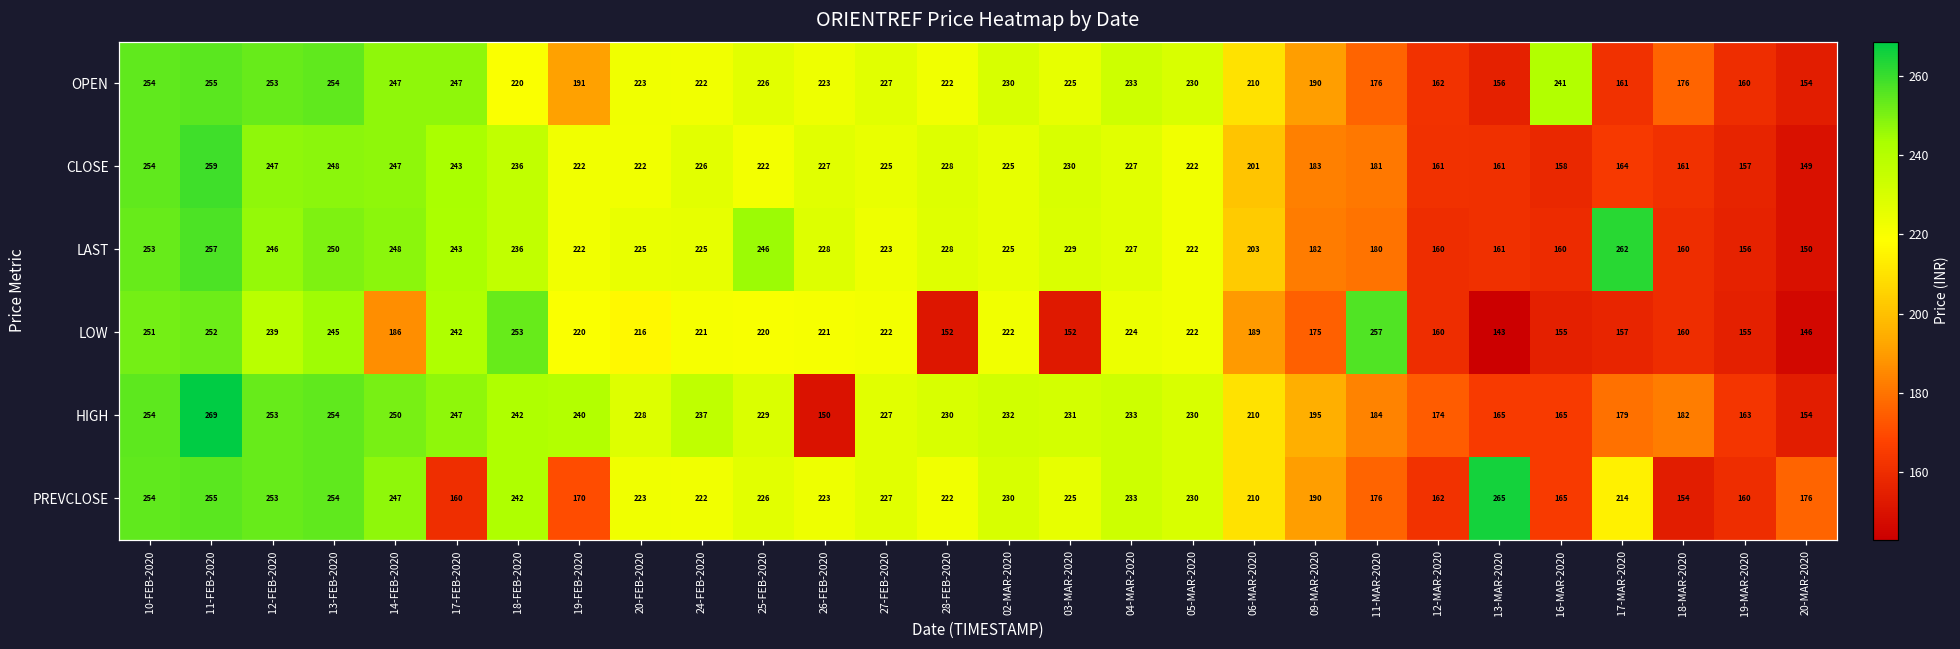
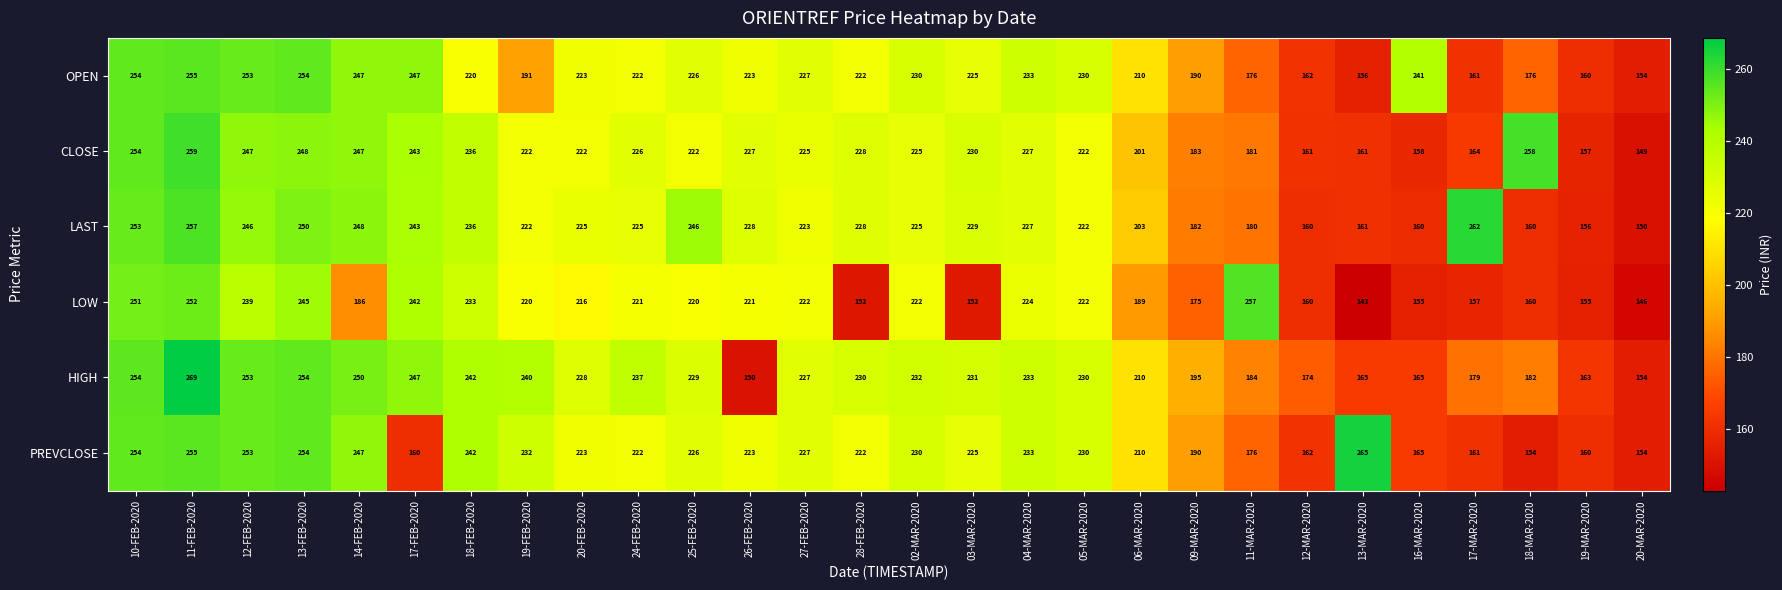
  {
    "OPEN": {
      "10-FEB-2020": 254,
      "11-FEB-2020": 255,
      "12-FEB-2020": 253,
      "13-FEB-2020": 254,
      "14-FEB-2020": 247,
      "17-FEB-2020": 247,
      "18-FEB-2020": 220,
      "19-FEB-2020": 191,
      "20-FEB-2020": 223,
      "24-FEB-2020": 222,
      "25-FEB-2020": 226,
      "26-FEB-2020": 223,
      "27-FEB-2020": 227,
      "28-FEB-2020": 222,
      "02-MAR-2020": 230,
      "03-MAR-2020": 225,
      "04-MAR-2020": 233,
      "05-MAR-2020": 230,
      "06-MAR-2020": 210,
      "09-MAR-2020": 190,
      "11-MAR-2020": 176,
      "12-MAR-2020": 162,
      "13-MAR-2020": 156,
      "16-MAR-2020": 241,
      "17-MAR-2020": 161,
      "18-MAR-2020": 176,
      "19-MAR-2020": 160,
      "20-MAR-2020": 154
    },
    "CLOSE": {
      "10-FEB-2020": 254,
      "11-FEB-2020": 259,
      "12-FEB-2020": 247,
      "13-FEB-2020": 248,
      "14-FEB-2020": 247,
      "17-FEB-2020": 243,
      "18-FEB-2020": 236,
      "19-FEB-2020": 222,
      "20-FEB-2020": 222,
      "24-FEB-2020": 226,
      "25-FEB-2020": 222,
      "26-FEB-2020": 227,
      "27-FEB-2020": 225,
      "28-FEB-2020": 228,
      "02-MAR-2020": 225,
      "03-MAR-2020": 230,
      "04-MAR-2020": 227,
      "05-MAR-2020": 222,
      "06-MAR-2020": 201,
      "09-MAR-2020": 183,
      "11-MAR-2020": 181,
      "12-MAR-2020": 161,
      "13-MAR-2020": 161,
      "16-MAR-2020": 158,
      "17-MAR-2020": 164,
-     "18-MAR-2020": 161,
+     "18-MAR-2020": 258,
      "19-MAR-2020": 157,
      "20-MAR-2020": 149
    },
    "LAST": {
      "10-FEB-2020": 253,
      "11-FEB-2020": 257,
      "12-FEB-2020": 246,
      "13-FEB-2020": 250,
      "14-FEB-2020": 248,
      "17-FEB-2020": 243,
      "18-FEB-2020": 236,
      "19-FEB-2020": 222,
      "20-FEB-2020": 225,
      "24-FEB-2020": 225,
      "25-FEB-2020": 246,
      "26-FEB-2020": 228,
      "27-FEB-2020": 223,
      "28-FEB-2020": 228,
      "02-MAR-2020": 225,
      "03-MAR-2020": 229,
      "04-MAR-2020": 227,
      "05-MAR-2020": 222,
      "06-MAR-2020": 203,
      "09-MAR-2020": 182,
      "11-MAR-2020": 180,
      "12-MAR-2020": 160,
      "13-MAR-2020": 161,
      "16-MAR-2020": 160,
      "17-MAR-2020": 262,
      "18-MAR-2020": 160,
      "19-MAR-2020": 156,
      "20-MAR-2020": 150
    },
    "LOW": {
      "10-FEB-2020": 251,
      "11-FEB-2020": 252,
      "12-FEB-2020": 239,
      "13-FEB-2020": 245,
      "14-FEB-2020": 186,
      "17-FEB-2020": 242,
-     "18-FEB-2020": 253,
+     "18-FEB-2020": 233,
      "19-FEB-2020": 220,
      "20-FEB-2020": 216,
      "24-FEB-2020": 221,
      "25-FEB-2020": 220,
      "26-FEB-2020": 221,
      "27-FEB-2020": 222,
      "28-FEB-2020": 152,
      "02-MAR-2020": 222,
      "03-MAR-2020": 152,
      "04-MAR-2020": 224,
      "05-MAR-2020": 222,
      "06-MAR-2020": 189,
      "09-MAR-2020": 175,
      "11-MAR-2020": 257,
      "12-MAR-2020": 160,
      "13-MAR-2020": 143,
      "16-MAR-2020": 155,
      "17-MAR-2020": 157,
      "18-MAR-2020": 160,
      "19-MAR-2020": 155,
      "20-MAR-2020": 146
    },
    "HIGH": {
      "10-FEB-2020": 254,
      "11-FEB-2020": 269,
      "12-FEB-2020": 253,
      "13-FEB-2020": 254,
      "14-FEB-2020": 250,
      "17-FEB-2020": 247,
      "18-FEB-2020": 242,
      "19-FEB-2020": 240,
      "20-FEB-2020": 228,
      "24-FEB-2020": 237,
      "25-FEB-2020": 229,
      "26-FEB-2020": 150,
      "27-FEB-2020": 227,
      "28-FEB-2020": 230,
      "02-MAR-2020": 232,
      "03-MAR-2020": 231,
      "04-MAR-2020": 233,
      "05-MAR-2020": 230,
      "06-MAR-2020": 210,
      "09-MAR-2020": 195,
      "11-MAR-2020": 184,
      "12-MAR-2020": 174,
      "13-MAR-2020": 165,
      "16-MAR-2020": 165,
      "17-MAR-2020": 179,
      "18-MAR-2020": 182,
      "19-MAR-2020": 163,
      "20-MAR-2020": 154
    },
    "PREVCLOSE": {
      "10-FEB-2020": 254,
      "11-FEB-2020": 255,
      "12-FEB-2020": 253,
      "13-FEB-2020": 254,
      "14-FEB-2020": 247,
      "17-FEB-2020": 160,
      "18-FEB-2020": 242,
-     "19-FEB-2020": 170,
+     "19-FEB-2020": 232,
      "20-FEB-2020": 223,
      "24-FEB-2020": 222,
      "25-FEB-2020": 226,
      "26-FEB-2020": 223,
      "27-FEB-2020": 227,
      "28-FEB-2020": 222,
      "02-MAR-2020": 230,
      "03-MAR-2020": 225,
      "04-MAR-2020": 233,
      "05-MAR-2020": 230,
      "06-MAR-2020": 210,
      "09-MAR-2020": 190,
      "11-MAR-2020": 176,
      "12-MAR-2020": 162,
      "13-MAR-2020": 265,
      "16-MAR-2020": 165,
-     "17-MAR-2020": 214,
+     "17-MAR-2020": 161,
      "18-MAR-2020": 154,
      "19-MAR-2020": 160,
-     "20-MAR-2020": 176
+     "20-MAR-2020": 154
    }
  }
